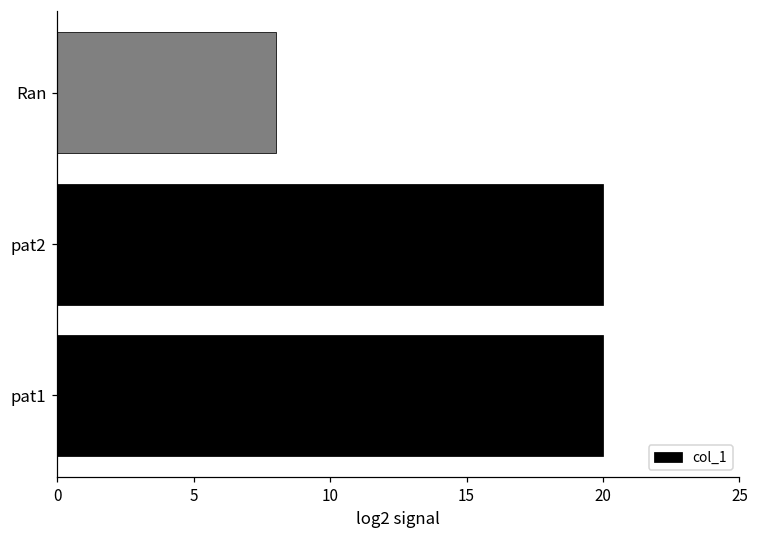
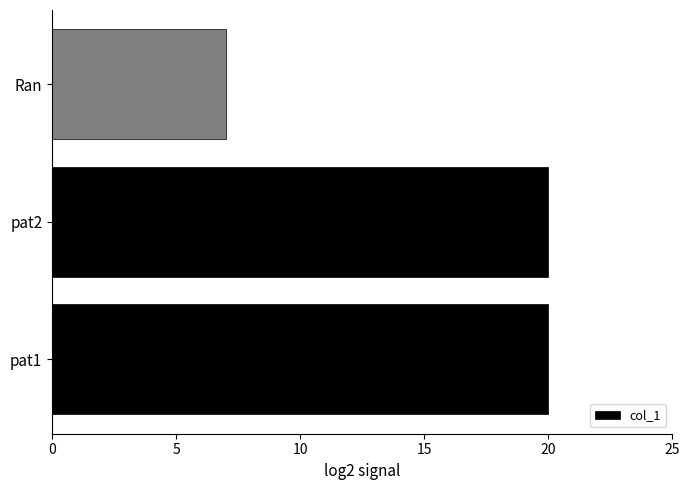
  {
-   "Ran": 8,
+   "Ran": 7,
    "pat2": 20,
    "pat1": 20
  }
